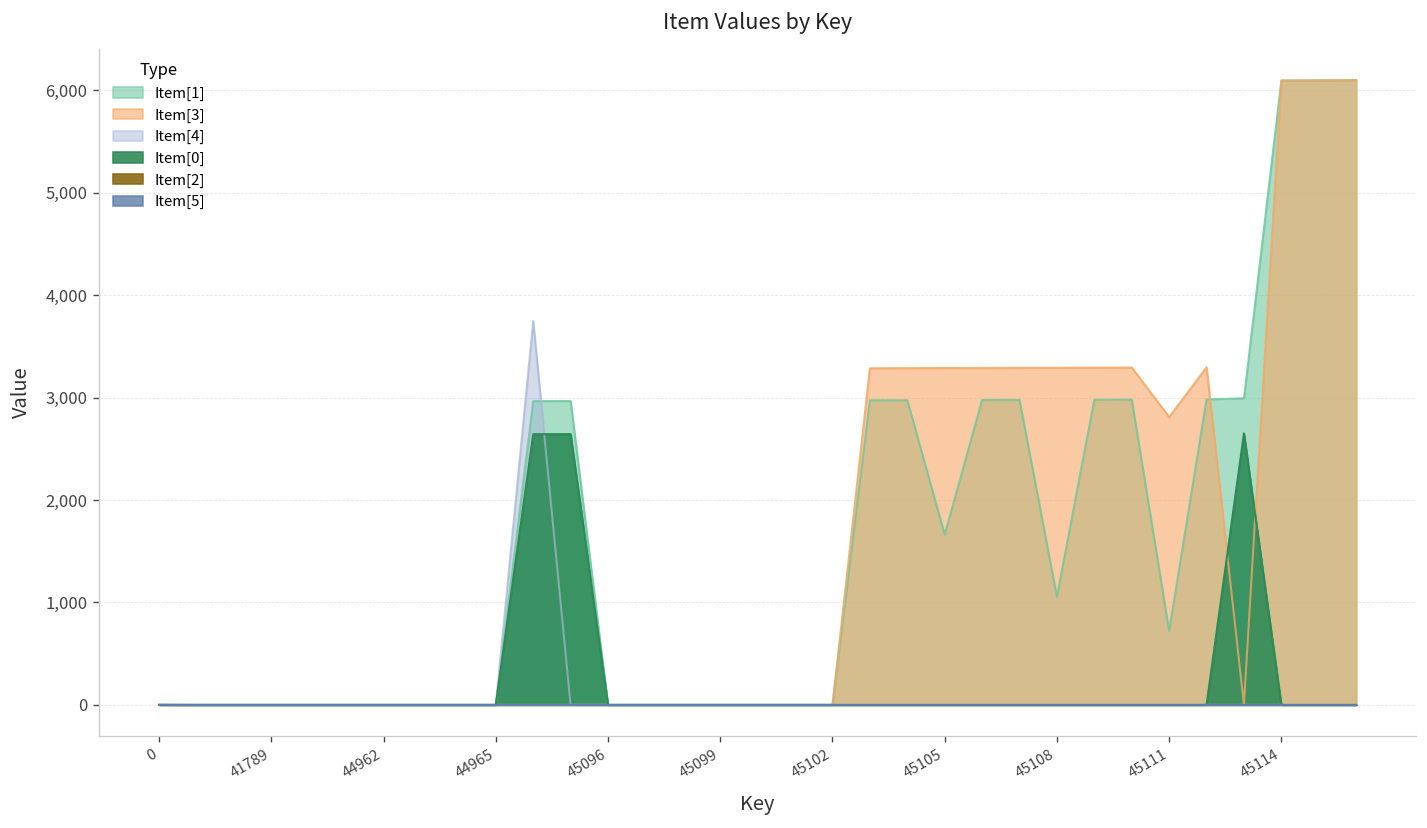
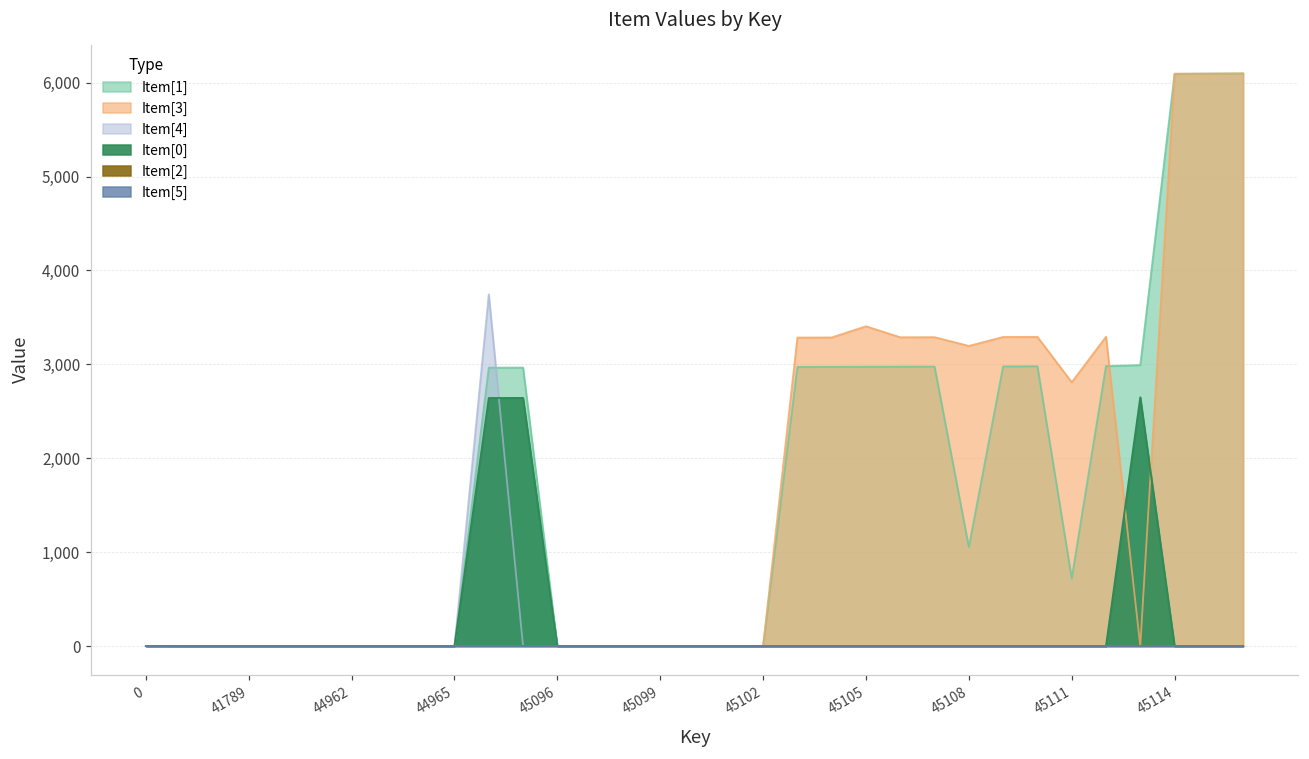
  {
    "Item[1]": {
-     "45105": "1,700",
+     "45105": "3,000",
      "45108": "1,100",
      "45111": "700"
    },
    "Item[3]": {
-     "45105": "3,300",
-     "45108": "3,300",
+     "45105": "3,400",
+     "45108": "3,200",
      "45111": "2,800"
    }
  }
